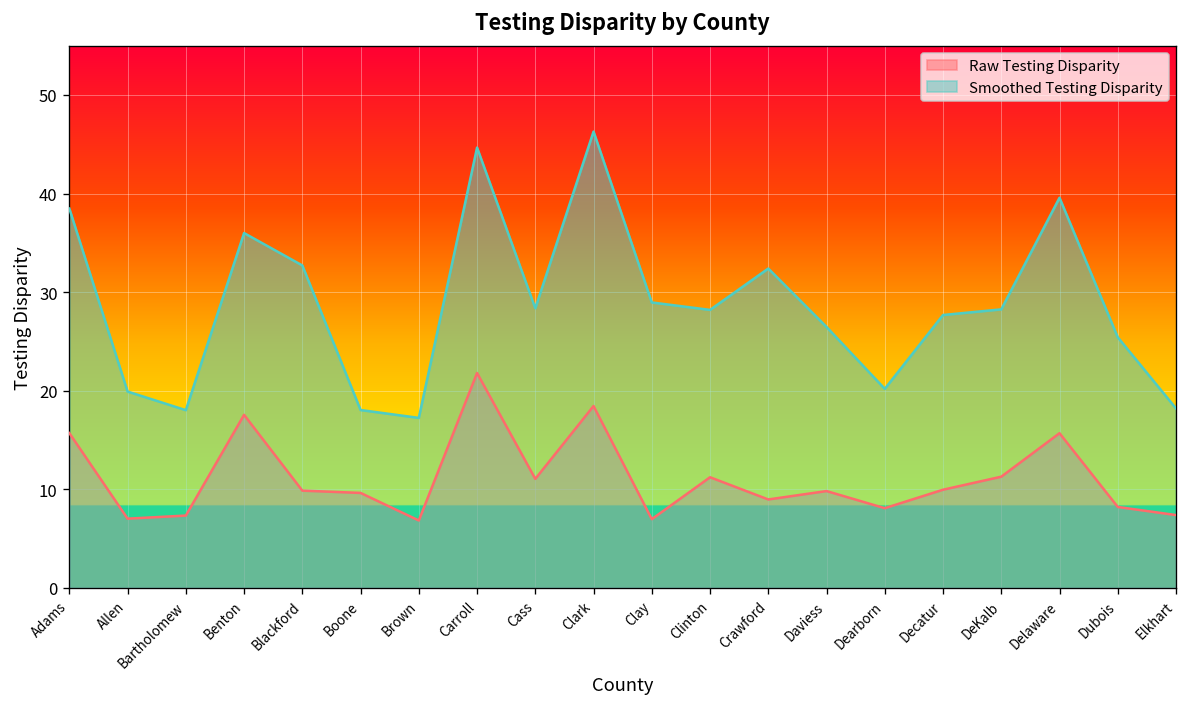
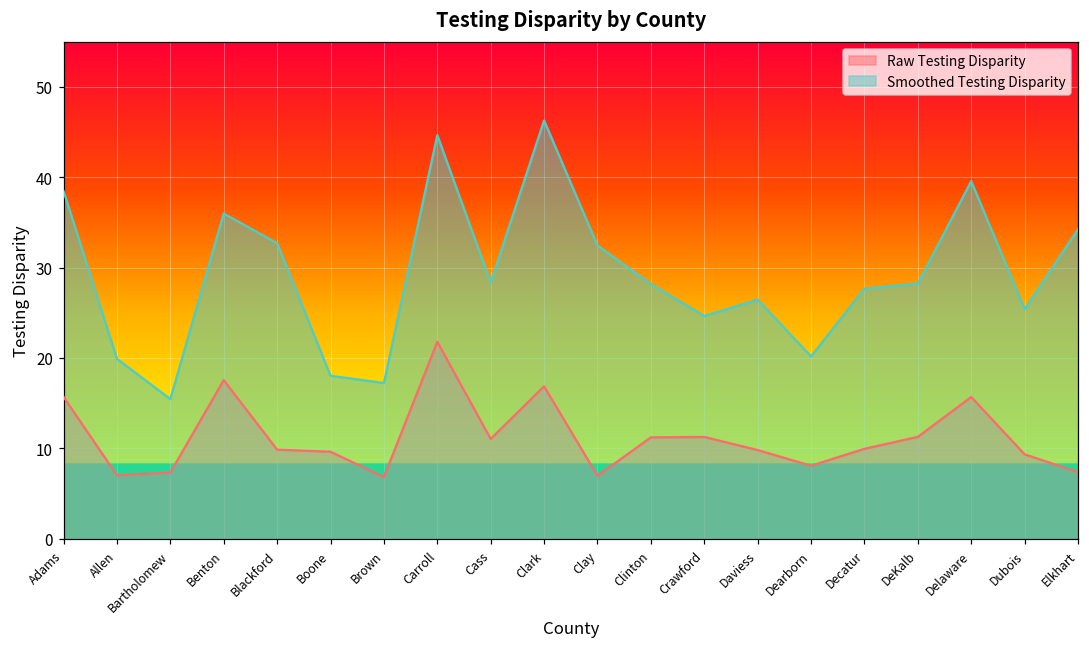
  {
    "Raw Testing Disparity": {
      "Adams": 16,
      "Allen": 7,
      "Bartholomew": 7,
      "Benton": 18,
      "Blackford": 10,
      "Boone": 10,
      "Brown": 7,
      "Carroll": 22,
      "Cass": 11,
-     "Clark": 18,
+     "Clark": 17,
      "Clay": 7,
      "Clinton": 11,
-     "Crawford": 9,
+     "Crawford": 11,
      "Daviess": 10,
      "Dearborn": 8,
      "Decatur": 10,
      "DeKalb": 11,
      "Delaware": 16,
-     "Dubois": 8,
+     "Dubois": 9,
      "Elkhart": 7
    },
    "Smoothed Testing Disparity": {
      "Adams": 38,
      "Allen": 20,
-     "Bartholomew": 18,
+     "Bartholomew": 15,
      "Benton": 36,
      "Blackford": 33,
      "Boone": 18,
      "Brown": 17,
      "Carroll": 45,
      "Cass": 28,
      "Clark": 46,
-     "Clay": 29,
+     "Clay": 32,
      "Clinton": 28,
-     "Crawford": 32,
+     "Crawford": 25,
      "Daviess": 26,
      "Dearborn": 20,
      "Decatur": 28,
      "DeKalb": 28,
      "Delaware": 40,
      "Dubois": 25,
-     "Elkhart": 18
+     "Elkhart": 34
    }
  }
